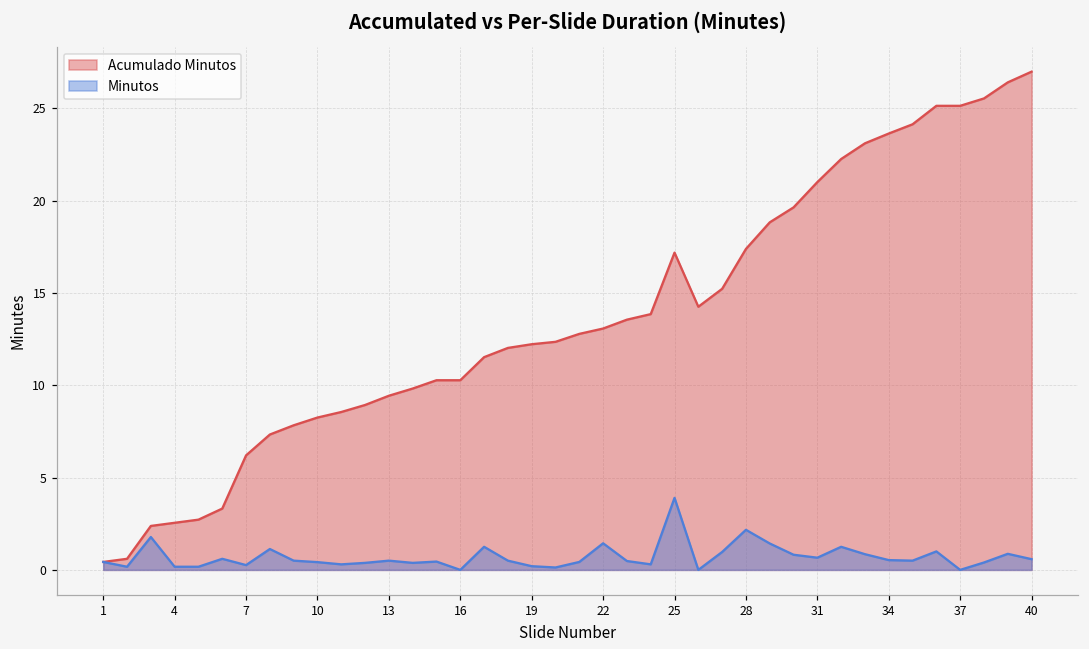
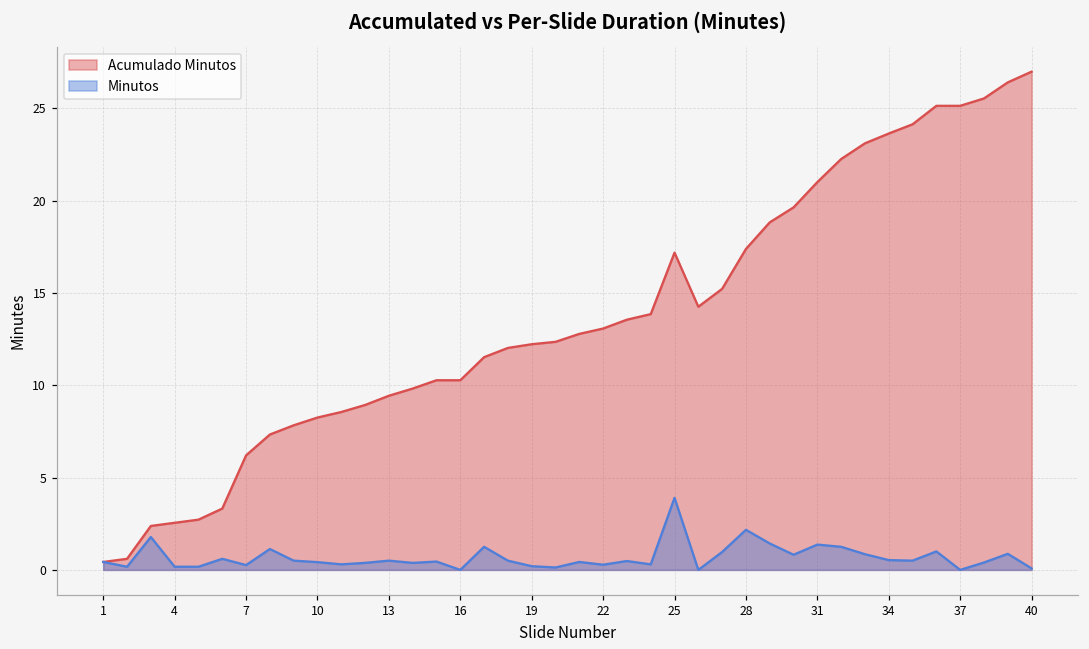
  {
    "Acumulado Minutos": {
      "4": 2.6,
      "7": 6.2,
      "10": 8.3,
      "13": 9.4,
      "16": 10.3,
      "19": 12.2,
      "22": 13.1,
      "25": 17.2,
      "28": 17.4,
      "31": 21.0,
      "34": 23.6,
      "37": 25.1,
      "40": 27.0
    },
    "Minutos": {
      "4": 0.2,
      "7": 0.3,
      "10": 0.4,
      "13": 0.5,
      "16": 0.0,
      "19": 0.2,
-     "22": 1.4,
+     "22": 0.3,
      "25": 3.9,
      "28": 2.2,
-     "31": 0.7,
+     "31": 1.4,
      "34": 0.5,
      "37": 0.0,
-     "40": 0.6
+     "40": 0.1
    }
  }
